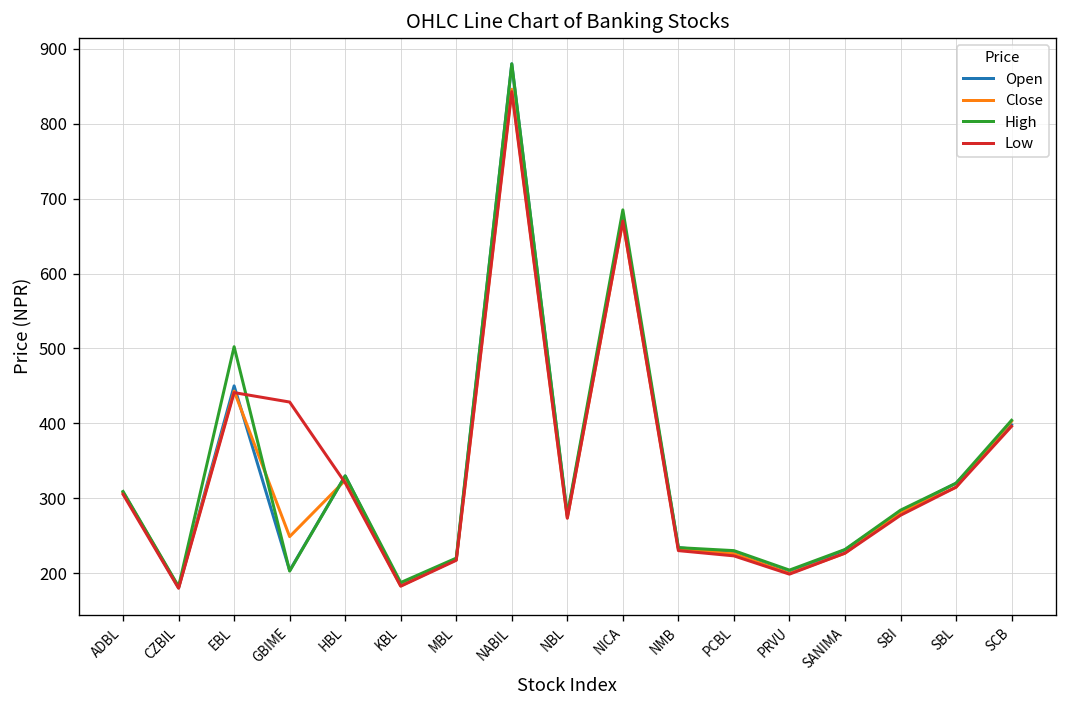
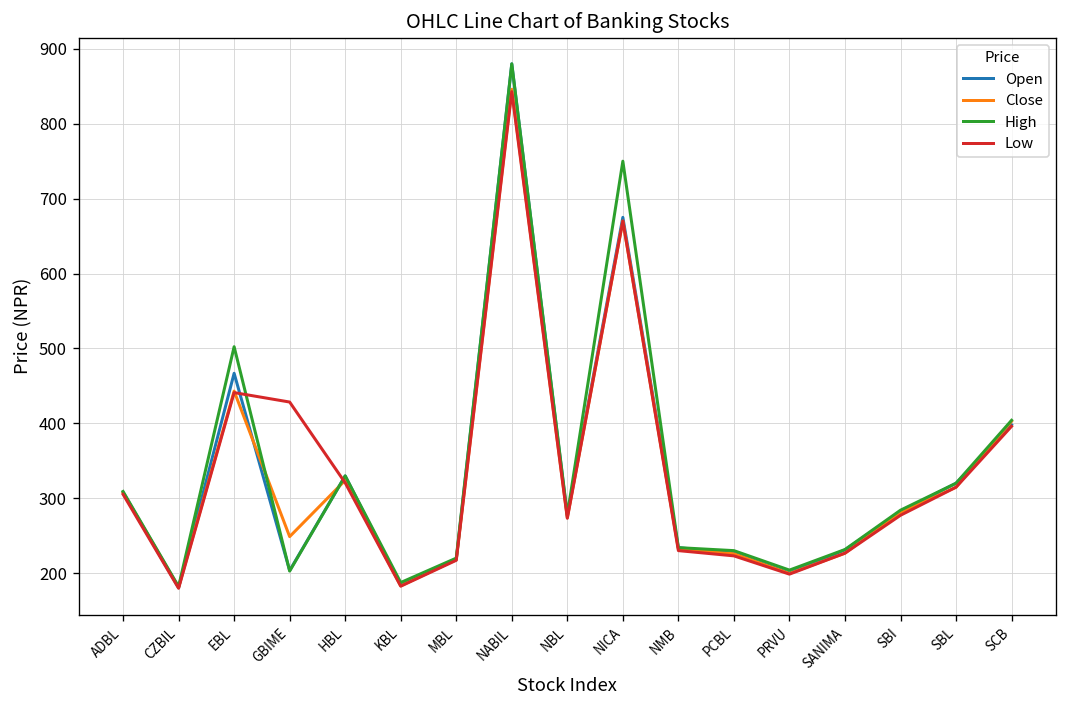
  {
    "Open": {
-     "EBL": 450,
+     "EBL": 470,
      "NICA": 680
    },
    "Close": {
      "GBIME": 250
    },
    "High": {
      "EBL": 500,
-     "NICA": 690
+     "NICA": 750
    },
    "Low": {
      "GBIME": 430
    }
  }
